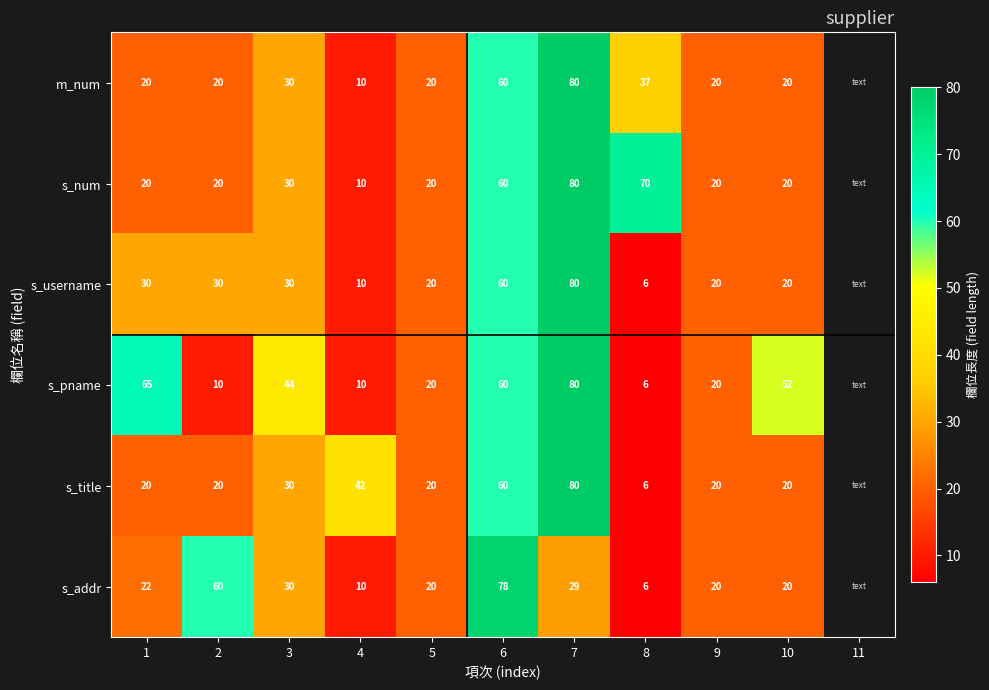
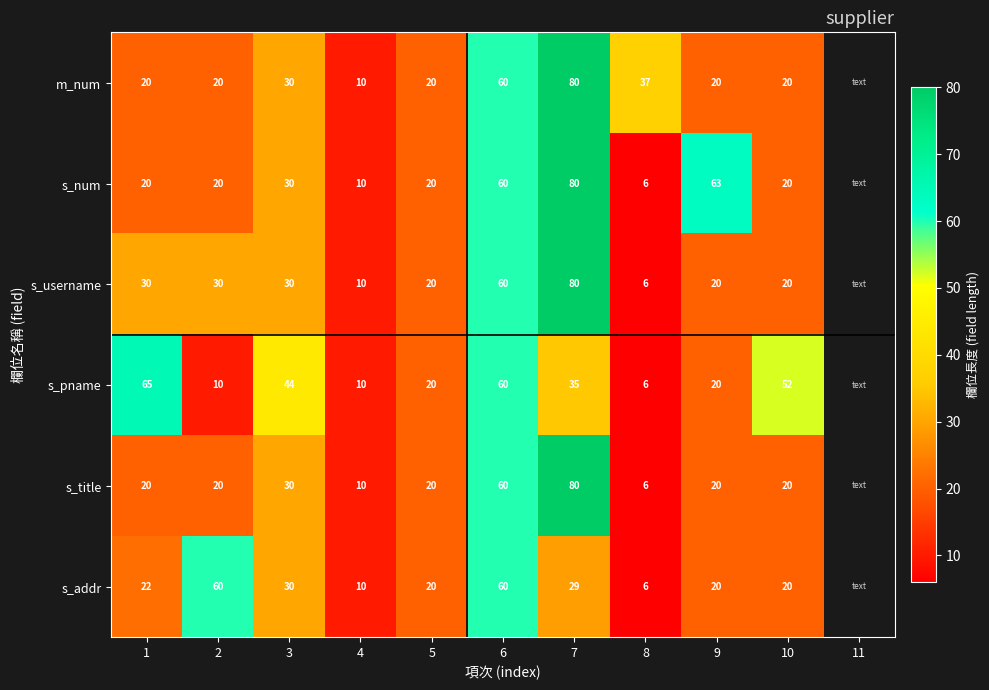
  {
    "m_num": {
      "1": 20,
      "2": 20,
      "3": 30,
      "4": 10,
      "5": 20,
      "6": 60,
      "7": 80,
      "8": 37,
      "9": 20,
      "10": 20
    },
    "s_num": {
      "1": 20,
      "2": 20,
      "3": 30,
      "4": 10,
      "5": 20,
      "6": 60,
      "7": 80,
-     "8": 70,
-     "9": 20,
+     "8": 6,
+     "9": 63,
      "10": 20
    },
    "s_username": {
      "1": 30,
      "2": 30,
      "3": 30,
      "4": 10,
      "5": 20,
      "6": 60,
      "7": 80,
      "8": 6,
      "9": 20,
      "10": 20
    },
    "s_pname": {
      "1": 65,
      "2": 10,
      "3": 44,
      "4": 10,
      "5": 20,
      "6": 60,
-     "7": 80,
+     "7": 35,
      "8": 6,
      "9": 20,
      "10": 52
    },
    "s_title": {
      "1": 20,
      "2": 20,
      "3": 30,
-     "4": 42,
+     "4": 10,
      "5": 20,
      "6": 60,
      "7": 80,
      "8": 6,
      "9": 20,
      "10": 20
    },
    "s_addr": {
      "1": 22,
      "2": 60,
      "3": 30,
      "4": 10,
      "5": 20,
-     "6": 78,
+     "6": 60,
      "7": 29,
      "8": 6,
      "9": 20,
      "10": 20
    }
  }
